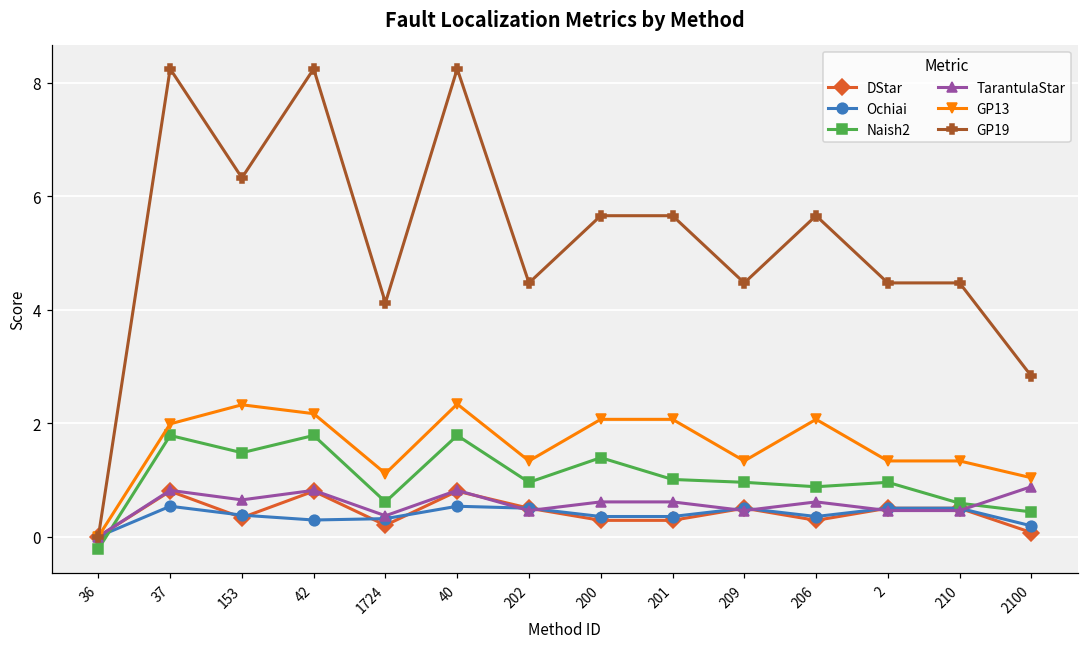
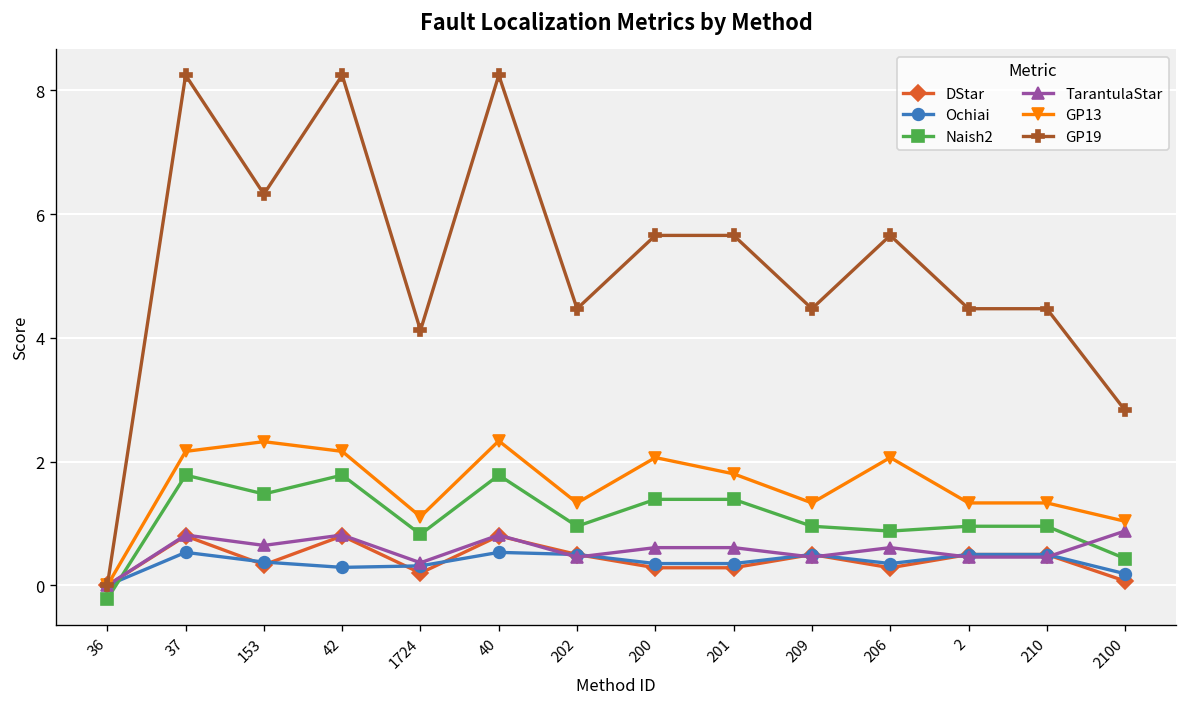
  {
    "Ochiai": {
      "37": 0.5,
      "42": 0.3,
      "1724": 0.3,
      "40": 0.5,
      "200": 0.4,
      "201": 0.4,
      "206": 0.4,
      "2100": 0.2
    },
    "Naish2": {
      "36": -0.2,
      "37": 1.8,
      "153": 1.5,
      "42": 1.8,
-     "1724": 0.6,
+     "1724": 0.8,
      "40": 1.8,
      "202": 1.0,
      "200": 1.4,
-     "201": 1.0,
+     "201": 1.4,
      "209": 1.0,
      "206": 0.9,
      "2": 1.0,
-     "210": 0.6,
+     "210": 1.0,
      "2100": 0.4
    },
    "TarantulaStar": {
      "153": 0.6,
      "1724": 0.4,
      "200": 0.6,
      "201": 0.6,
      "206": 0.6,
      "2100": 0.9
    },
    "GP13": {
-     "37": 2.0,
+     "37": 2.2,
      "153": 2.3,
      "42": 2.2,
      "1724": 1.1,
      "40": 2.3,
      "202": 1.3,
      "200": 2.1,
-     "201": 2.1,
+     "201": 1.8,
      "209": 1.3,
      "206": 2.1,
      "2": 1.3,
      "210": 1.3,
      "2100": 1.0
    }
  }
